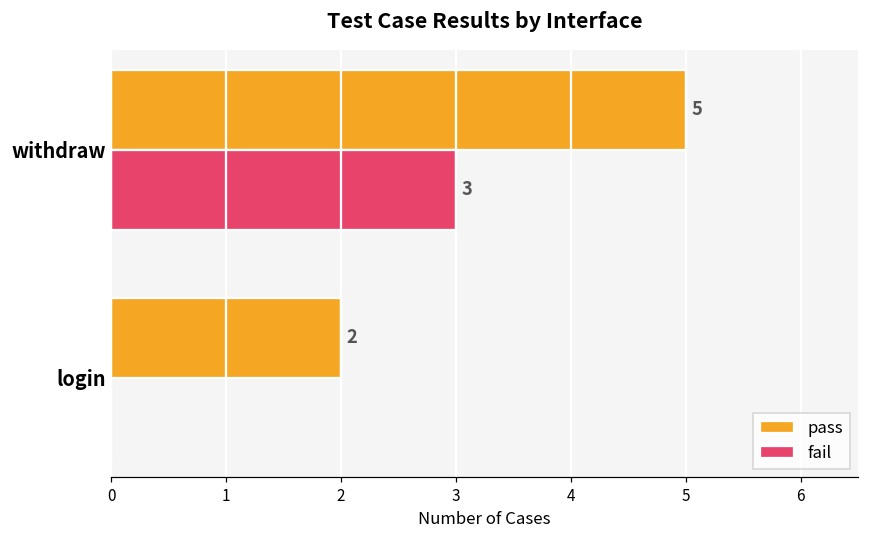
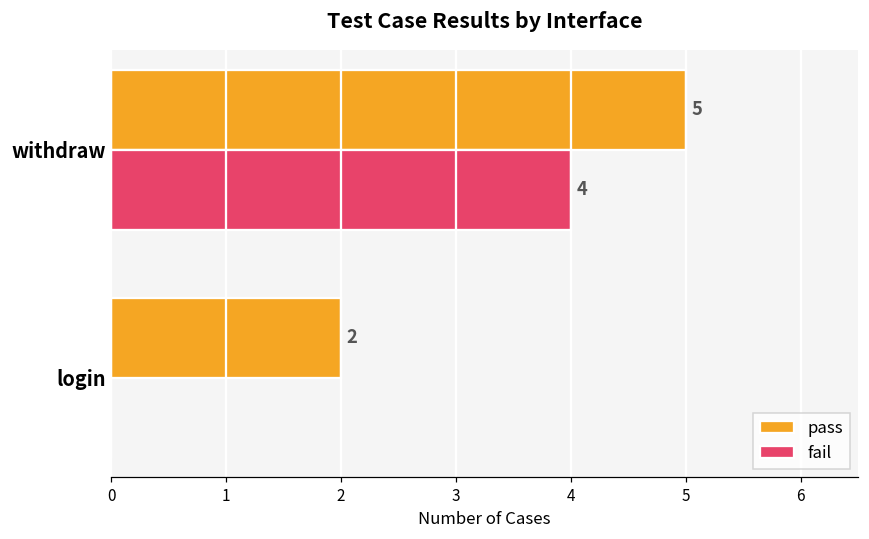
  {
    "pass": {
      "withdraw": 5,
      "login": 2
    },
    "fail": {
-     "withdraw": 3
+     "withdraw": 4
    }
  }
